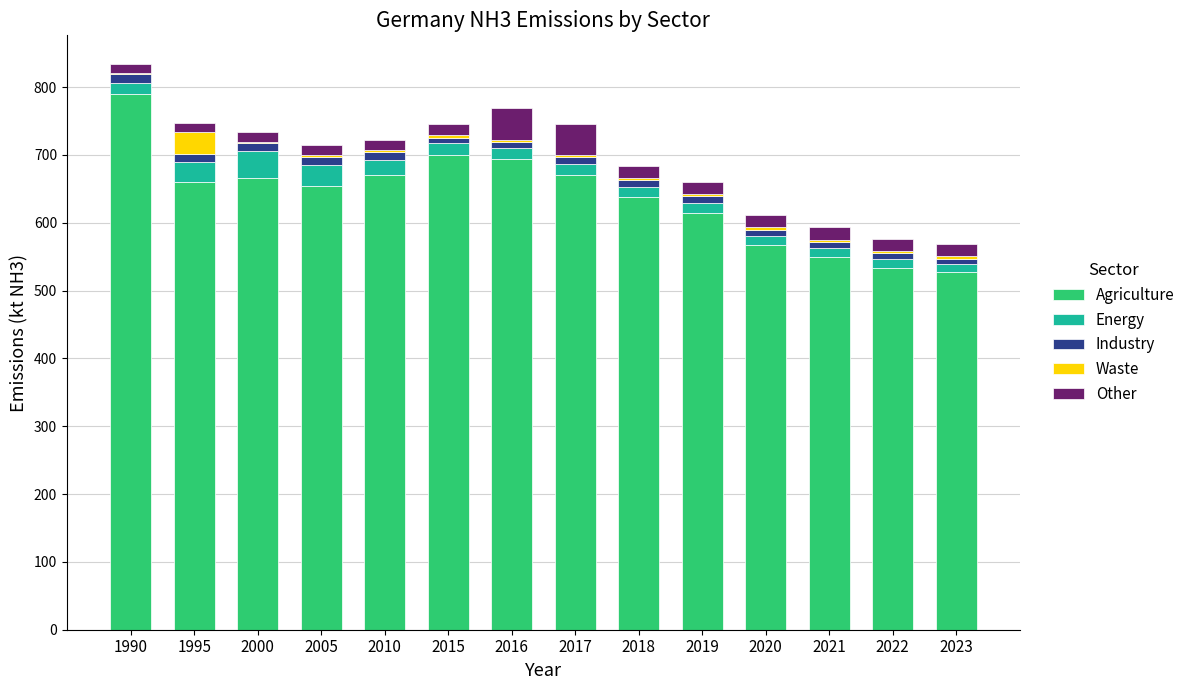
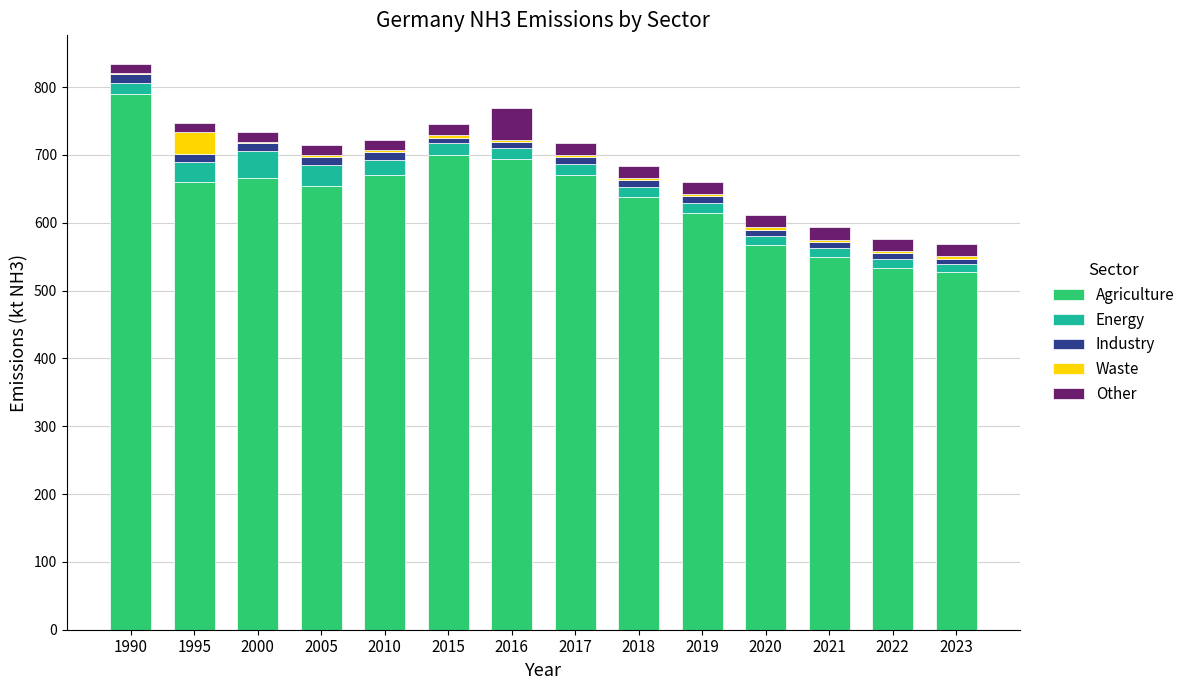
  {
    "Industry": {
      "1990": 10,
      "1995": 10,
      "2000": 10,
      "2005": 10,
      "2010": 10,
      "2015": 10,
      "2016": 10,
      "2017": 10,
      "2018": 10,
      "2019": 10,
      "2020": 10,
      "2021": 10,
      "2022": 10,
      "2023": 10
    },
    "Waste": {
      "1995": 30,
      "2021": 0,
      "2022": 0,
      "2023": 0
    },
    "Other": {
      "1990": 10,
      "1995": 10,
      "2000": 10,
      "2005": 20,
      "2010": 20,
      "2015": 20,
      "2016": 50,
-     "2017": 50,
+     "2017": 20,
      "2018": 20,
      "2019": 20,
      "2020": 20,
      "2021": 20,
      "2022": 20,
      "2023": 20
    }
  }
